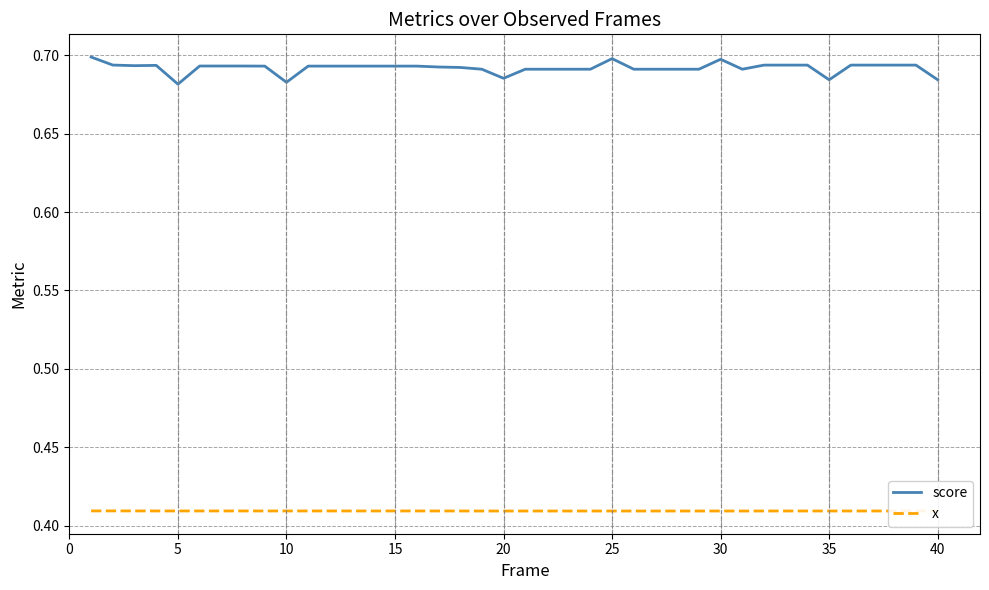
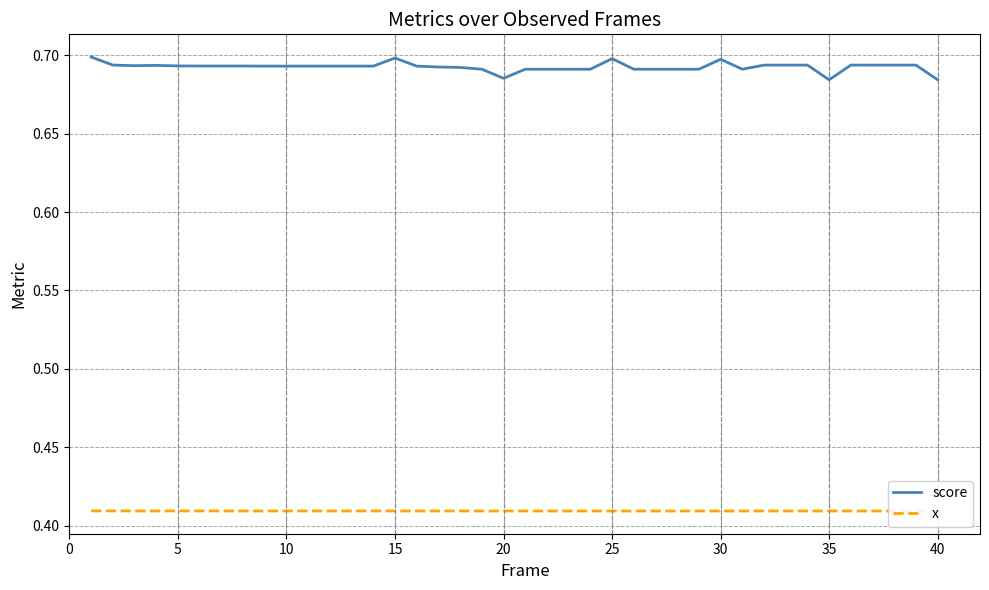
  {
    "score": {
-     "5": 0.682,
-     "10": 0.683,
-     "15": 0.693,
+     "5": 0.693,
+     "10": 0.693,
+     "15": 0.698,
      "20": 0.685,
      "25": 0.698,
      "30": 0.697,
      "35": 0.684,
      "40": 0.684
    },
    "x": {
      "5": 0.409,
      "10": 0.409,
      "15": 0.409,
      "20": 0.409,
      "25": 0.409,
      "30": 0.409,
      "35": 0.409
    }
  }
